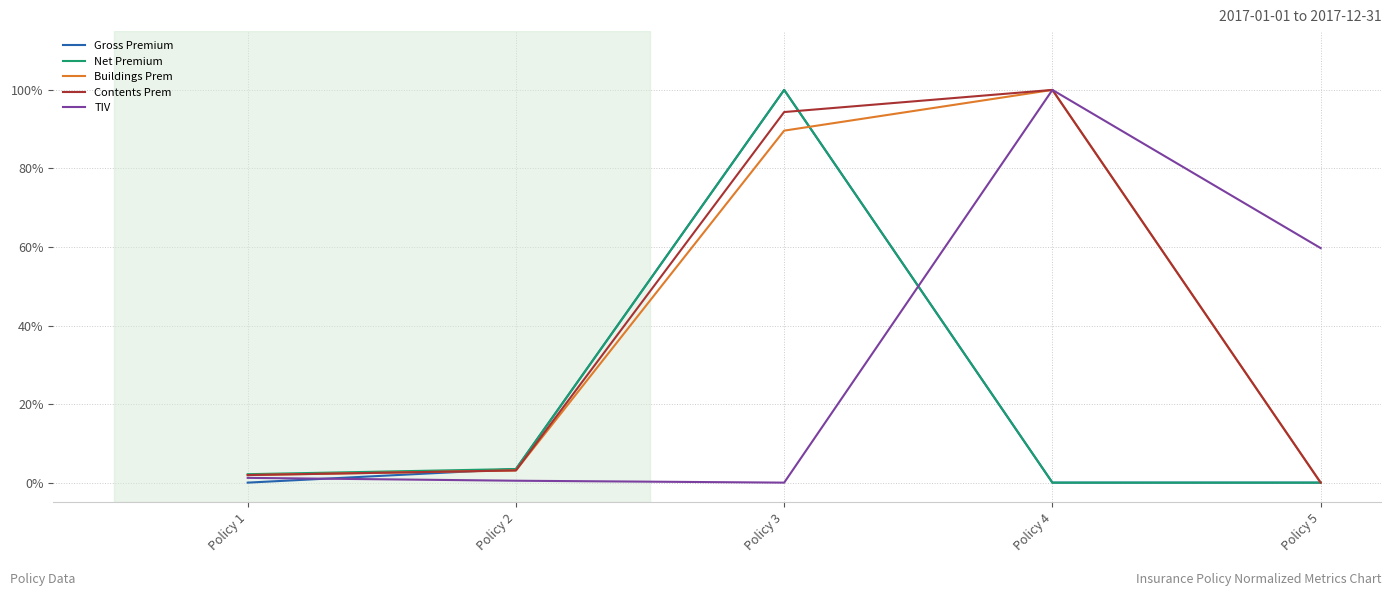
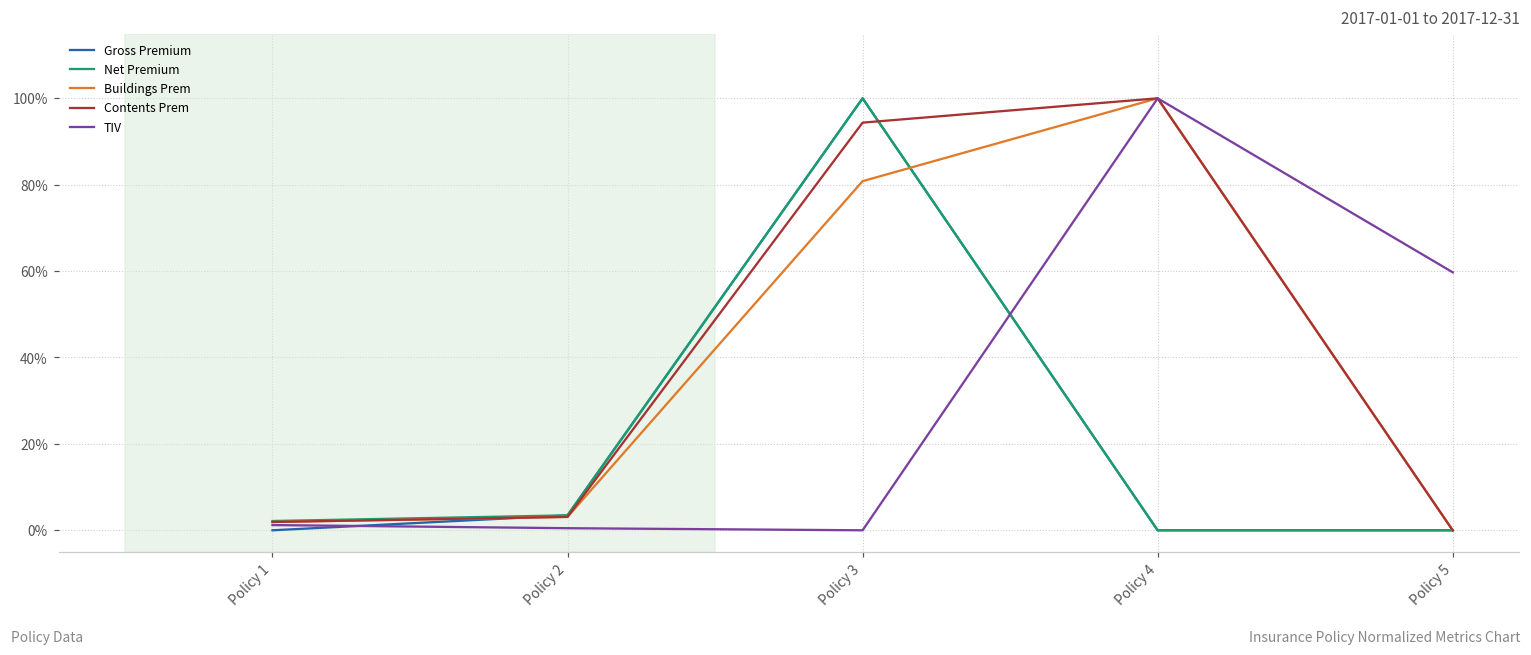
  {
    "Gross Premium": {
      "Policy 1": "0%"
    },
    "Buildings Prem": {
-     "Policy 3": "90%"
+     "Policy 3": "81%"
    },
    "Contents Prem": {
      "Policy 3": "94%"
    },
    "TIV": {
      "Policy 1": "1%",
      "Policy 2": "0%",
      "Policy 3": "0%",
      "Policy 5": "60%"
    }
  }
